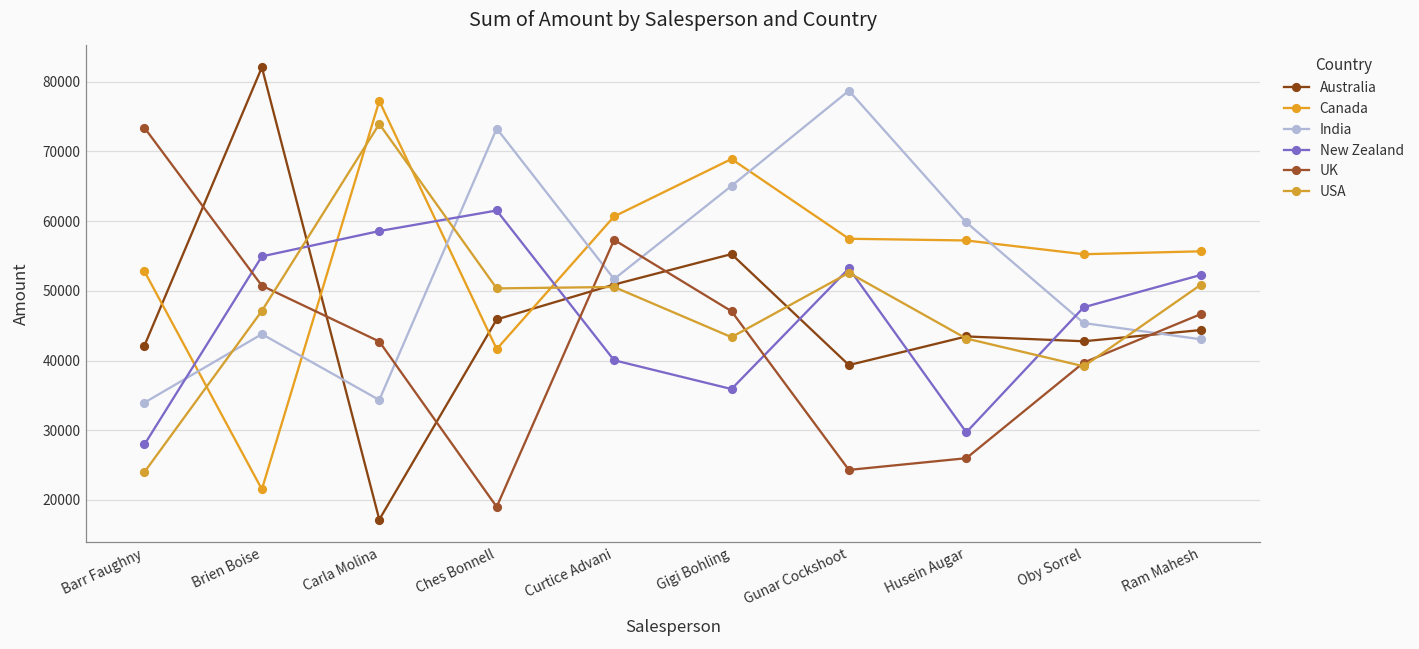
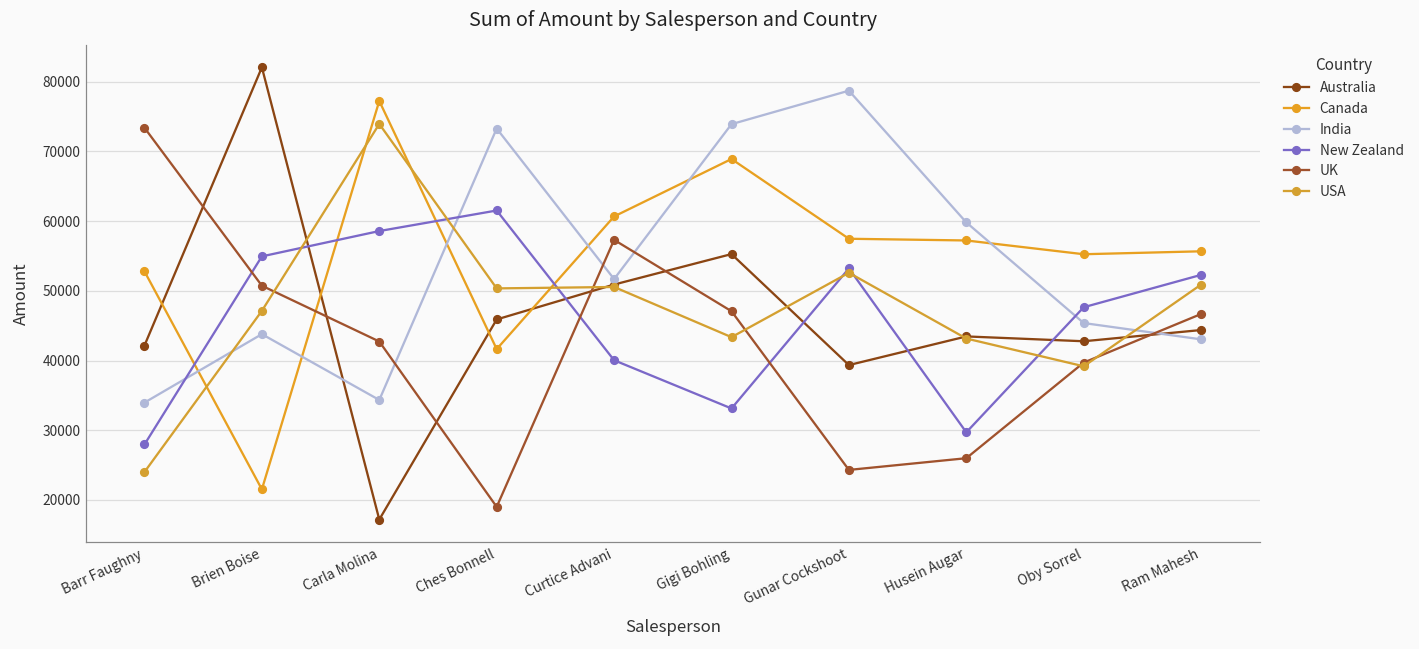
  {
    "India": {
      "Barr Faughny": 34000,
      "Brien Boise": 44000,
      "Carla Molina": 34000,
      "Ches Bonnell": 73000,
      "Curtice Advani": 52000,
-     "Gigi Bohling": 65000,
+     "Gigi Bohling": 74000,
      "Gunar Cockshoot": 79000,
      "Husein Augar": 60000,
      "Oby Sorrel": 45000,
      "Ram Mahesh": 43000
    },
    "New Zealand": {
      "Barr Faughny": 28000,
      "Brien Boise": 55000,
      "Carla Molina": 59000,
      "Ches Bonnell": 62000,
      "Curtice Advani": 40000,
-     "Gigi Bohling": 36000,
+     "Gigi Bohling": 33000,
      "Gunar Cockshoot": 53000,
      "Husein Augar": 30000,
      "Oby Sorrel": 48000,
      "Ram Mahesh": 52000
    }
  }
